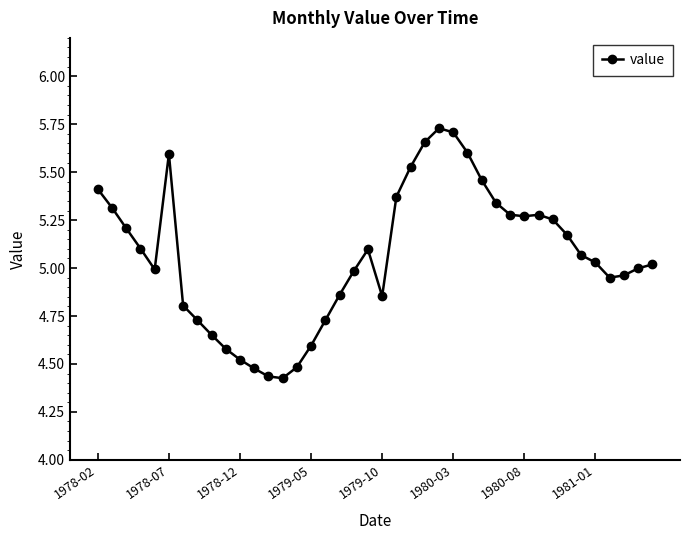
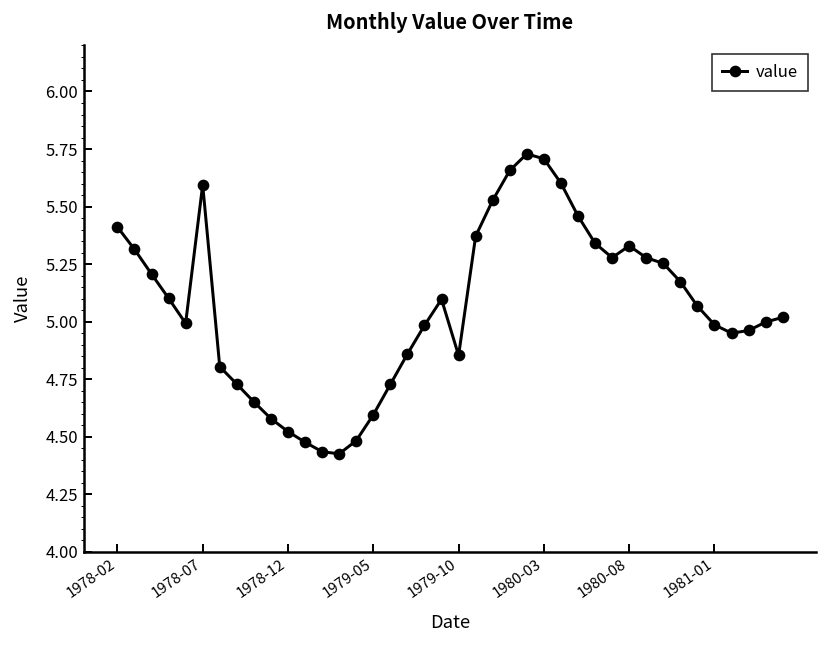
  {
    "1978-02": 5.41,
    "1978-07": 5.59,
    "1978-12": 4.52,
    "1979-05": 4.60,
    "1979-10": 4.85,
    "1980-03": 5.71,
-   "1980-08": 5.27,
-   "1981-01": 5.03
+   "1980-08": 5.33,
+   "1981-01": 4.99
  }
